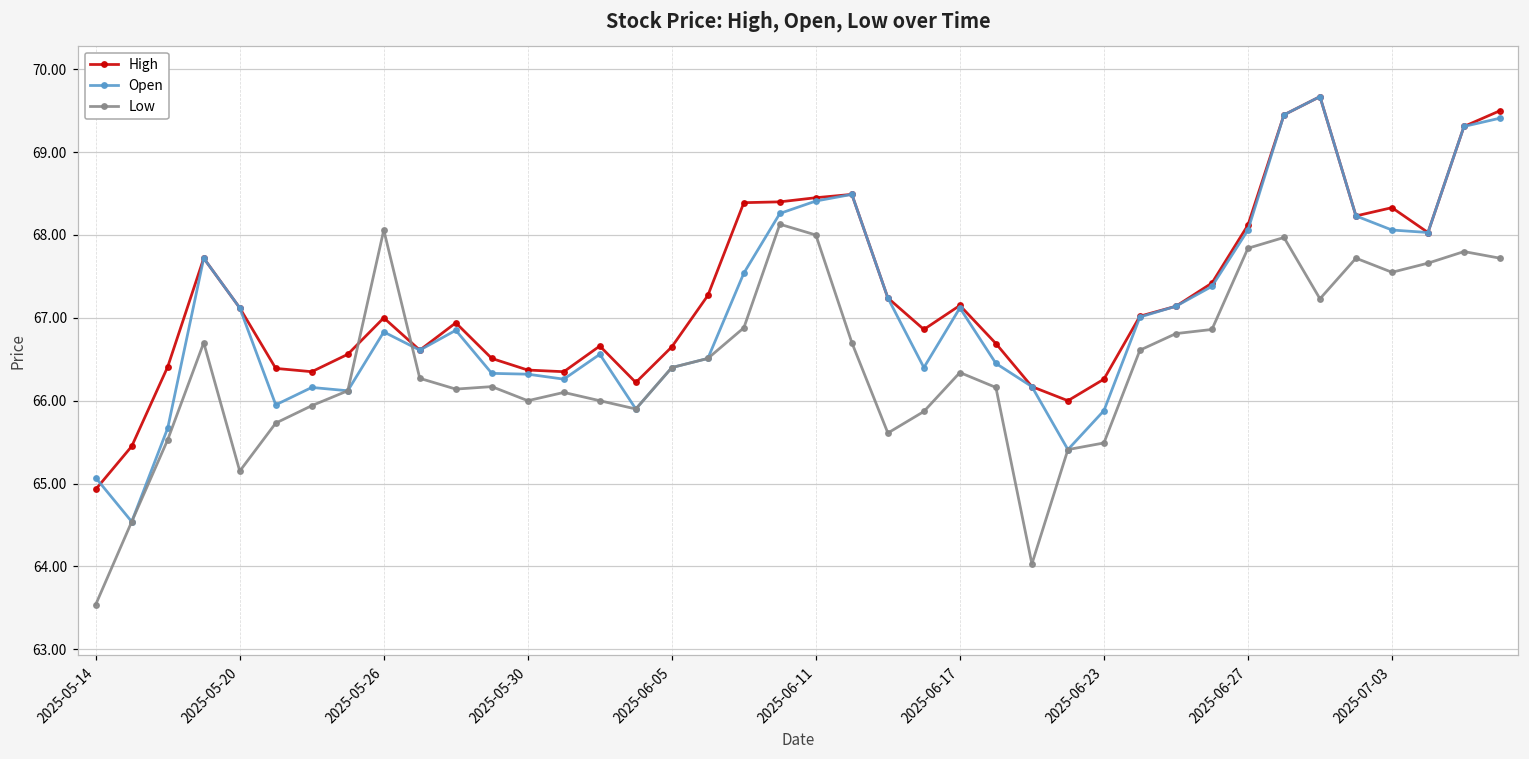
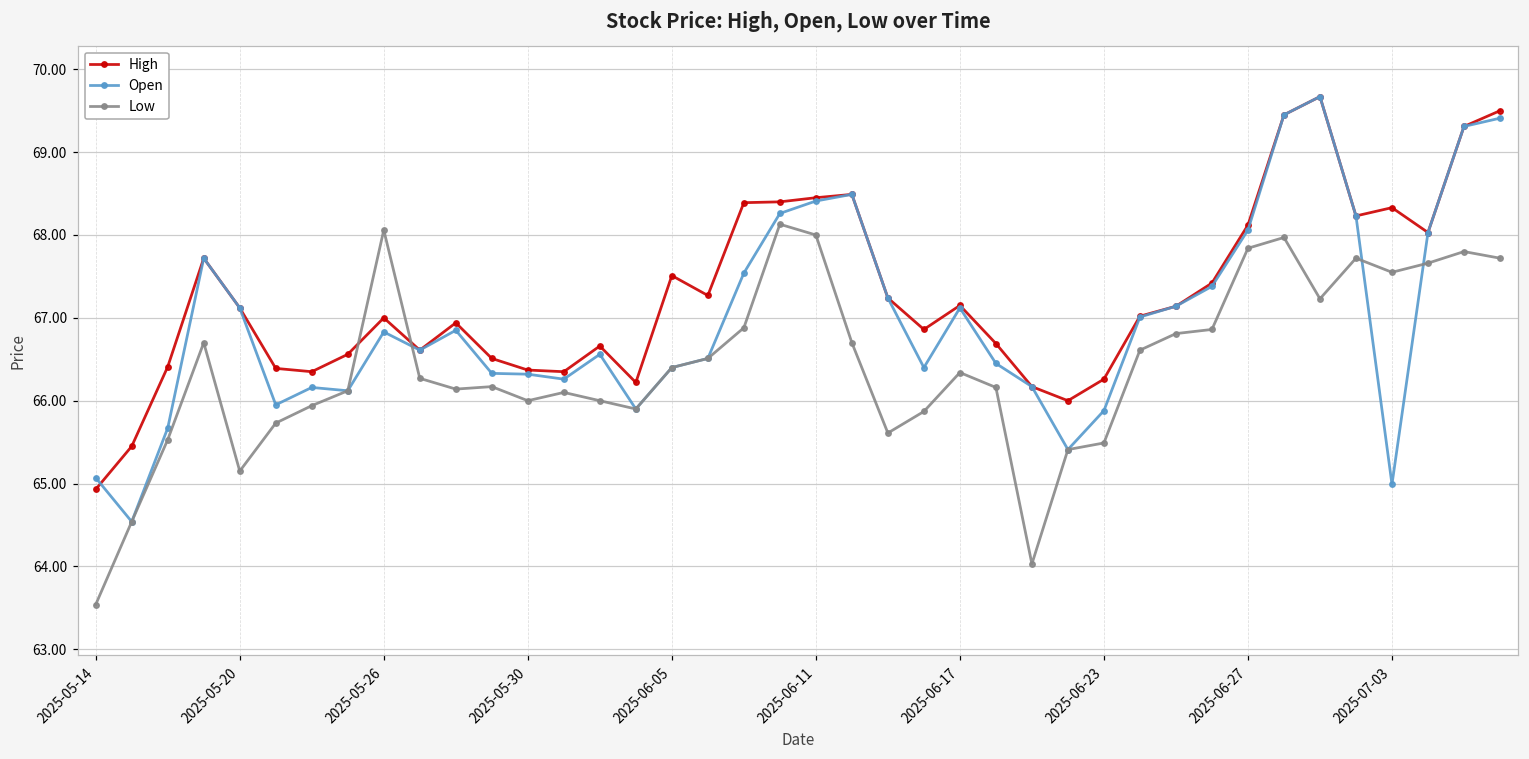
  {
    "High": {
      "2025-05-14": 64.9,
      "2025-05-26": 67.0,
      "2025-05-30": 66.4,
-     "2025-06-05": 66.7,
+     "2025-06-05": 67.5,
      "2025-06-11": 68.5,
      "2025-06-23": 66.3,
      "2025-06-27": 68.1,
      "2025-07-03": 68.3
    },
    "Open": {
      "2025-05-14": 65.1,
      "2025-05-26": 66.8,
      "2025-05-30": 66.3,
      "2025-06-11": 68.4,
      "2025-06-23": 65.9,
      "2025-06-27": 68.1,
-     "2025-07-03": 68.1
+     "2025-07-03": 65.0
    },
    "Low": {
      "2025-05-14": 63.5,
      "2025-05-20": 65.2,
      "2025-05-26": 68.1,
      "2025-05-30": 66.0,
      "2025-06-11": 68.0,
      "2025-06-17": 66.3,
      "2025-06-23": 65.5,
      "2025-06-27": 67.8,
      "2025-07-03": 67.6
    }
  }
